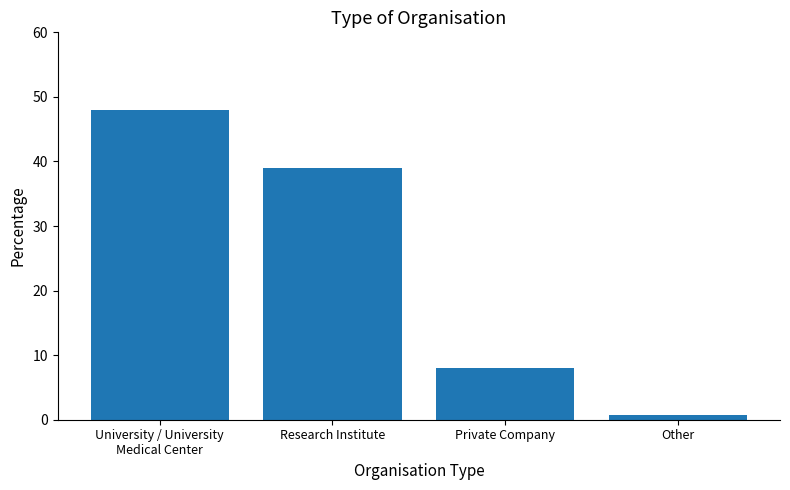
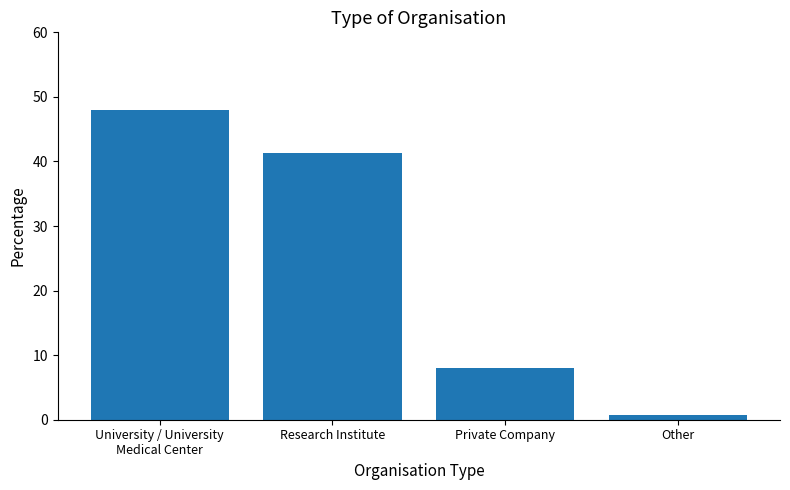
  {
    "University / University Medical Center": 48,
-   "Research Institute": 39,
+   "Research Institute": 41,
    "Private Company": 8,
    "Other": 1
  }
